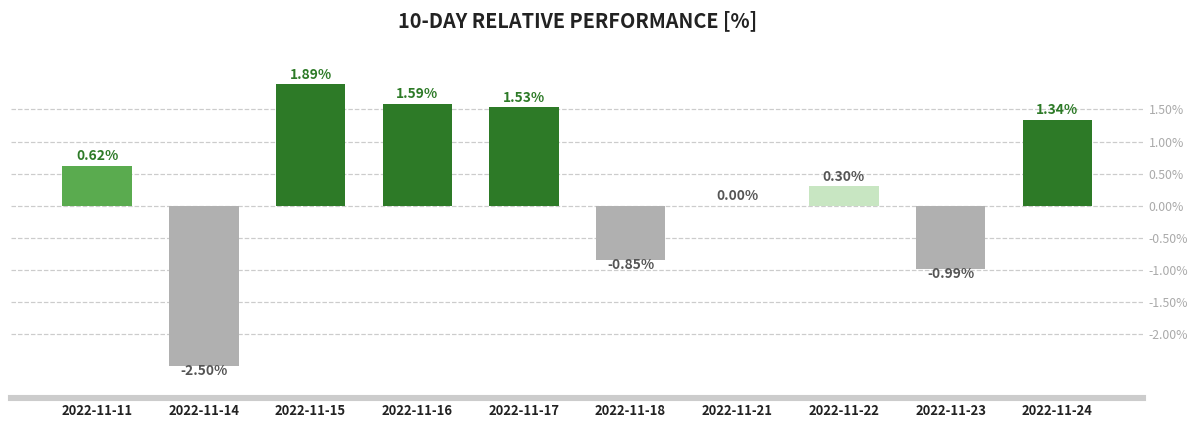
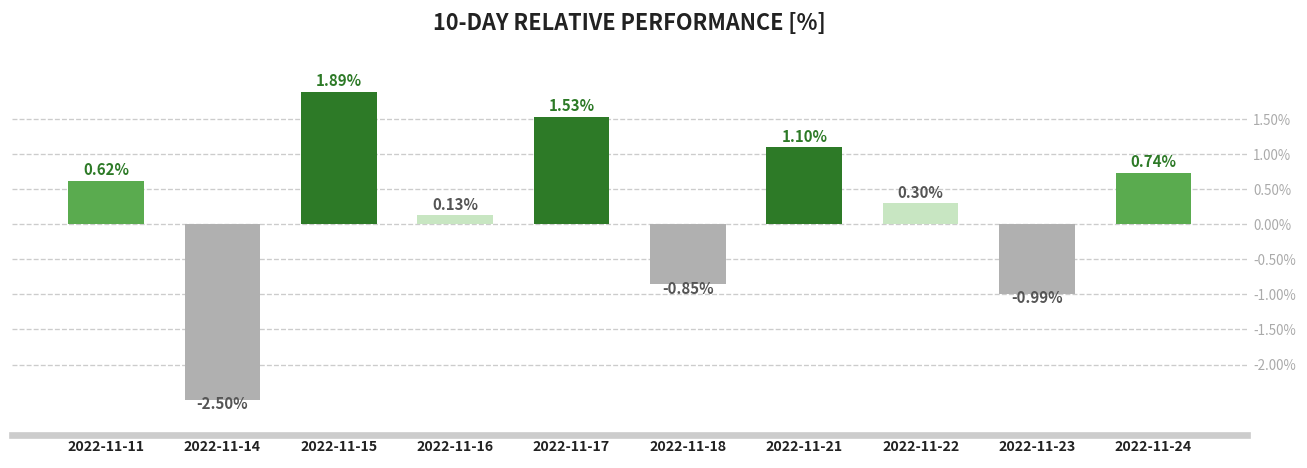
  {
    "2022-11-11": "0.62%",
    "2022-11-14": "-2.50%",
    "2022-11-15": "1.89%",
-   "2022-11-16": "1.59%",
+   "2022-11-16": "0.13%",
    "2022-11-17": "1.53%",
    "2022-11-18": "-0.85%",
-   "2022-11-21": "0.00%",
+   "2022-11-21": "1.10%",
    "2022-11-22": "0.30%",
    "2022-11-23": "-0.99%",
-   "2022-11-24": "1.34%"
+   "2022-11-24": "0.74%"
  }
